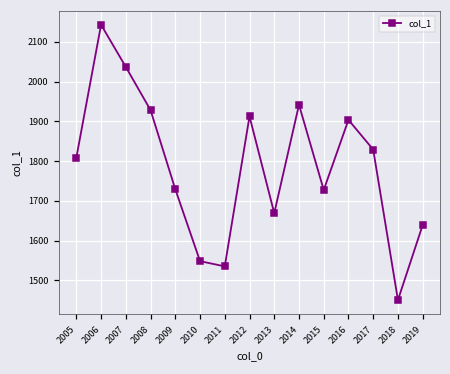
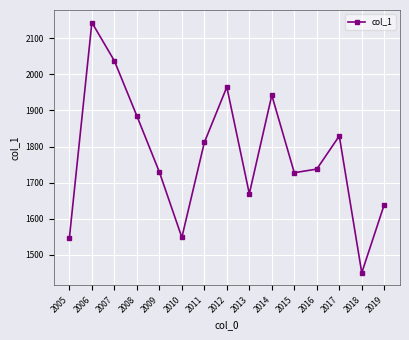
  {
-   "2005": 1810,
+   "2005": 1550,
    "2006": 2140,
    "2007": 2040,
-   "2008": 1930,
+   "2008": 1880,
    "2009": 1730,
    "2010": 1550,
-   "2011": 1540,
-   "2012": 1910,
+   "2011": 1810,
+   "2012": 1960,
    "2013": 1670,
    "2014": 1940,
    "2015": 1730,
-   "2016": 1900,
+   "2016": 1740,
    "2017": 1830,
    "2018": 1450,
    "2019": 1640
  }
